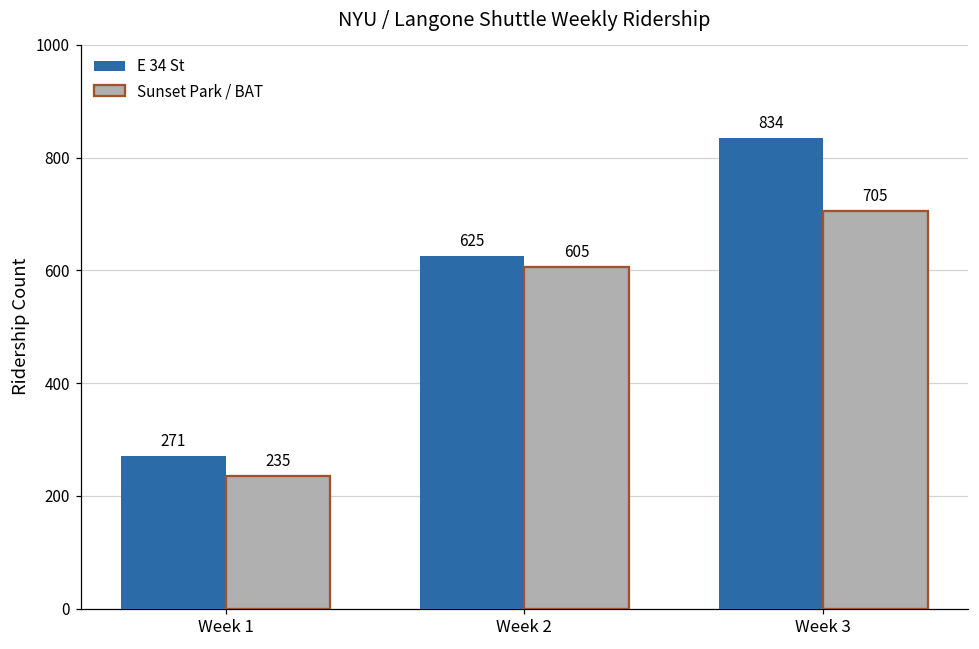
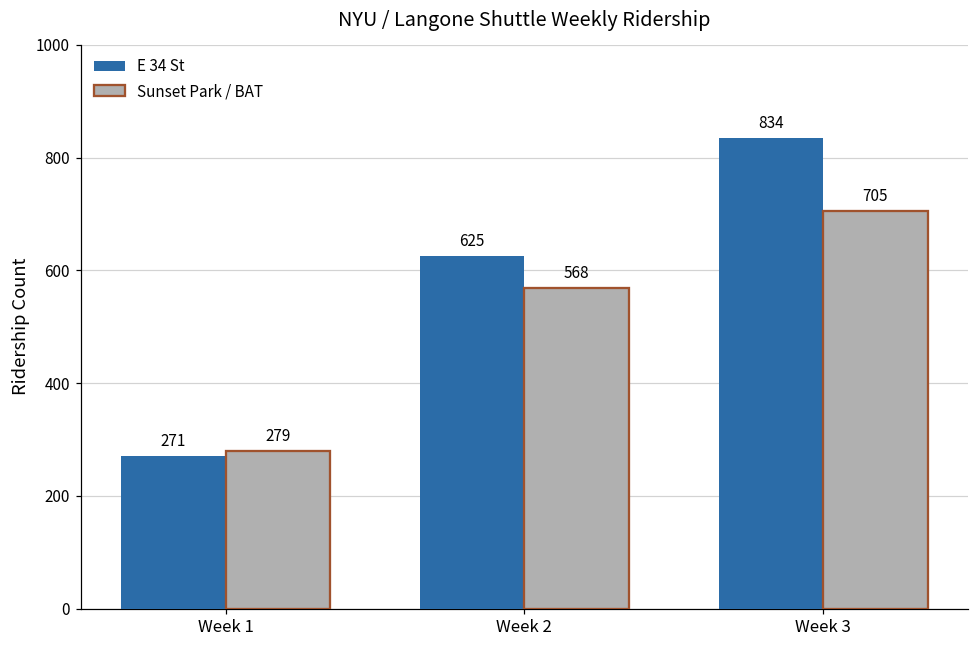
  {
    "E 34 St": {
      "Week 1": 271,
      "Week 2": 625,
      "Week 3": 834
    },
    "Sunset Park / BAT": {
-     "Week 1": 235,
-     "Week 2": 605,
+     "Week 1": 279,
+     "Week 2": 568,
      "Week 3": 705
    }
  }
